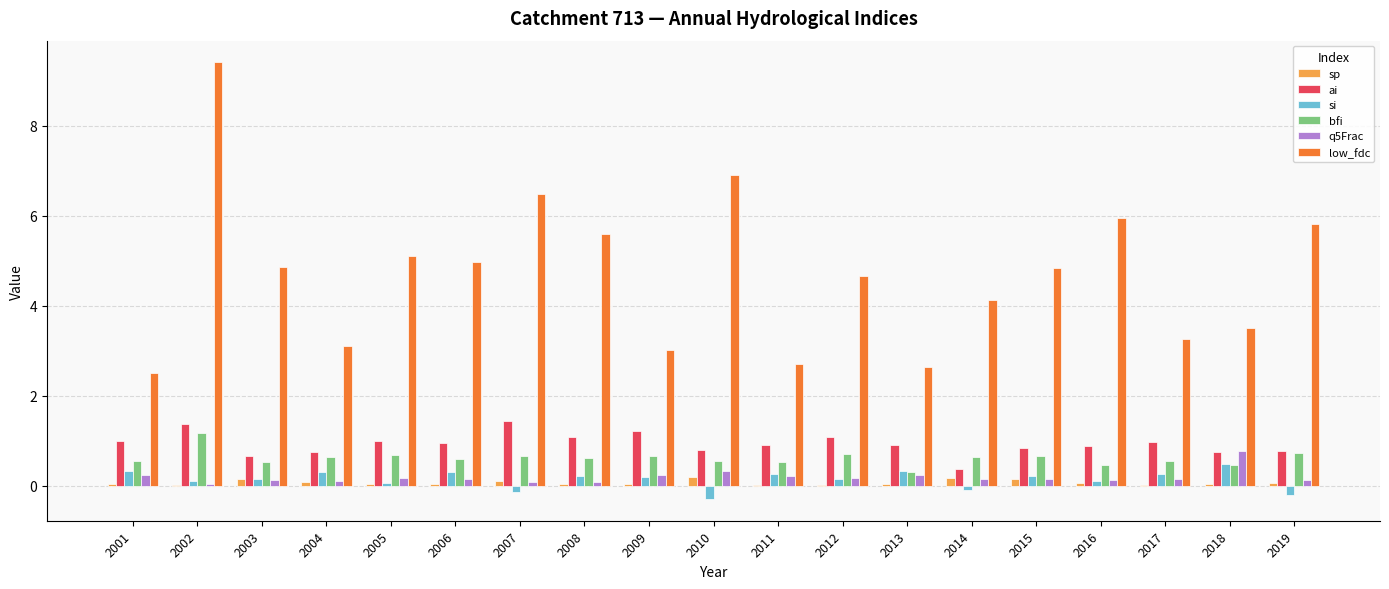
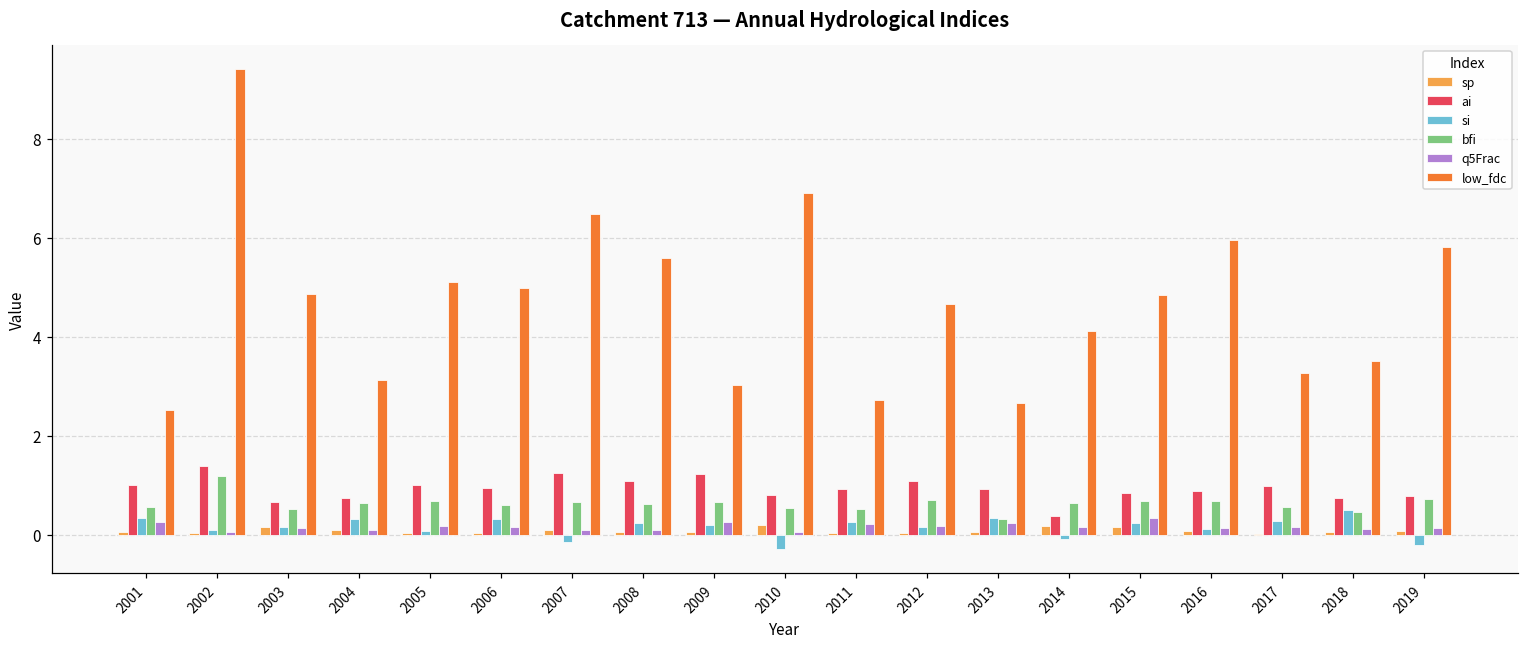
  {
    "ai": {
      "2001": 1.0,
      "2002": 1.4,
      "2003": 0.7,
      "2004": 0.7,
      "2005": 1.0,
      "2006": 1.0,
-     "2007": 1.4,
+     "2007": 1.2,
      "2008": 1.1,
      "2009": 1.2,
      "2010": 0.8,
      "2011": 0.9,
      "2012": 1.1,
      "2013": 0.9,
      "2014": 0.4,
      "2015": 0.8,
      "2016": 0.9,
      "2017": 1.0,
      "2018": 0.7,
      "2019": 0.8
    },
    "si": {
      "2001": 0.3,
      "2002": 0.1,
      "2003": 0.2,
      "2004": 0.3,
      "2005": 0.1,
      "2006": 0.3,
      "2007": -0.1,
      "2008": 0.2,
      "2009": 0.2,
      "2010": -0.3,
      "2011": 0.3,
      "2012": 0.1,
      "2013": 0.3,
      "2014": -0.1,
      "2015": 0.2,
      "2016": 0.1,
      "2017": 0.3,
      "2018": 0.5,
      "2019": -0.2
    },
    "bfi": {
      "2001": 0.6,
      "2002": 1.2,
      "2003": 0.5,
      "2004": 0.6,
      "2005": 0.7,
      "2006": 0.6,
      "2007": 0.7,
      "2008": 0.6,
      "2009": 0.7,
      "2010": 0.5,
      "2011": 0.5,
      "2012": 0.7,
      "2013": 0.3,
      "2014": 0.6,
      "2015": 0.7,
-     "2016": 0.5,
+     "2016": 0.7,
      "2017": 0.5,
      "2018": 0.5,
      "2019": 0.7
    },
    "q5Frac": {
      "2001": 0.2,
      "2003": 0.1,
      "2004": 0.1,
      "2005": 0.2,
      "2006": 0.2,
      "2007": 0.1,
      "2008": 0.1,
      "2009": 0.2,
-     "2010": 0.3,
+     "2010": 0.0,
      "2011": 0.2,
      "2012": 0.2,
      "2013": 0.2,
      "2014": 0.2,
-     "2015": 0.2,
+     "2015": 0.3,
      "2016": 0.1,
      "2017": 0.2,
-     "2018": 0.8,
+     "2018": 0.1,
      "2019": 0.1
    }
  }
